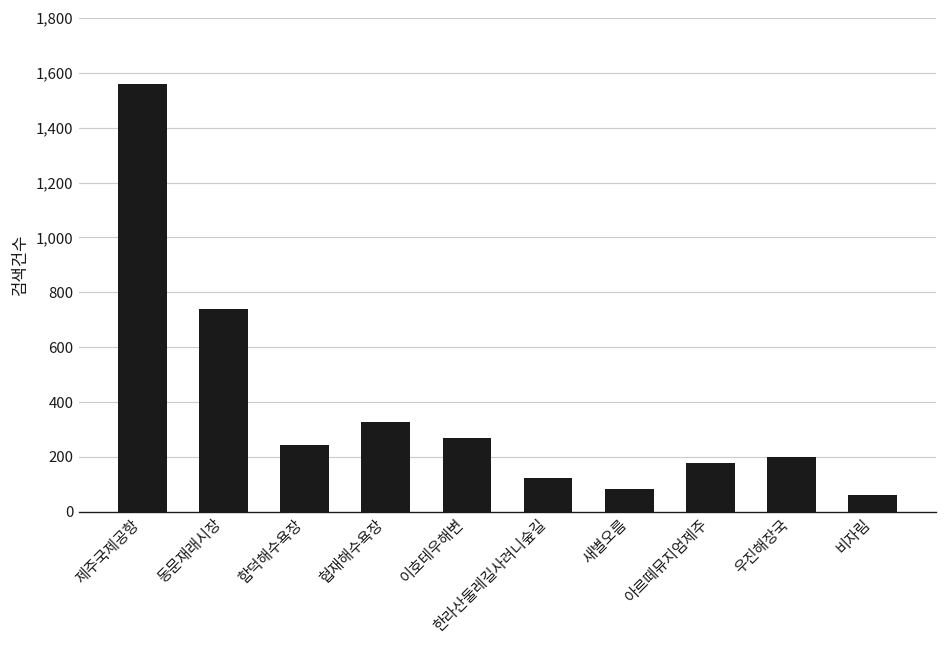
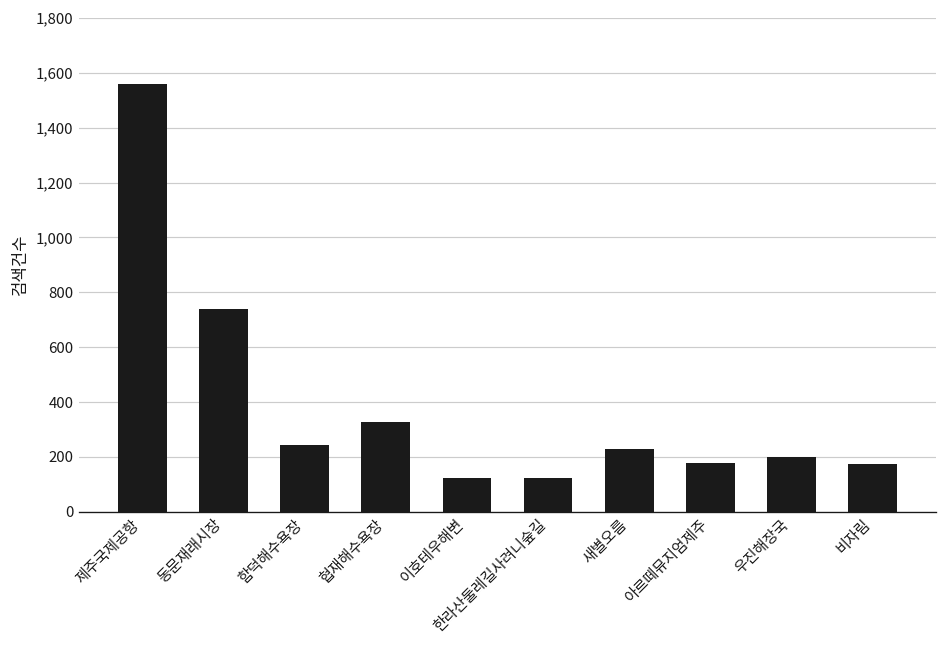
  {
    "제주국제공항": "1,560",
    "동문재래시장": "740",
    "함덕해수욕장": "240",
    "협재해수욕장": "330",
-   "이호테우해변": "270",
+   "이호테우해변": "120",
    "한라산둘레길사려니숲길": "130",
-   "새별오름": "80",
+   "새별오름": "230",
    "아르떼뮤지엄제주": "180",
    "우진해장국": "200",
-   "비자림": "60"
+   "비자림": "180"
  }
